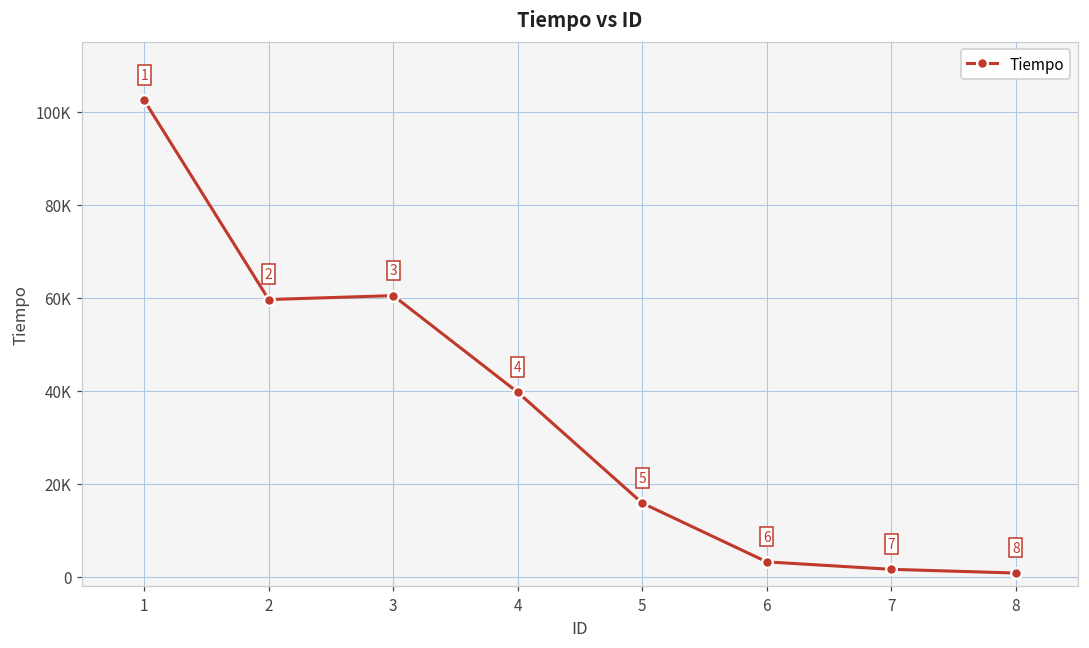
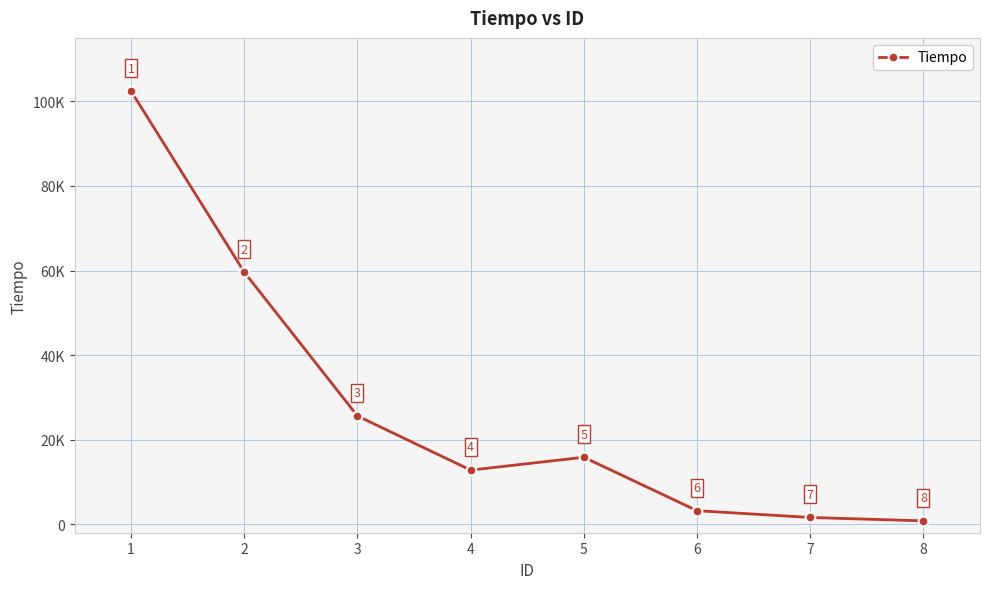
  {
-   "3": 60000,
-   "4": 40000
+   "3": 26000,
+   "4": 13000
  }
